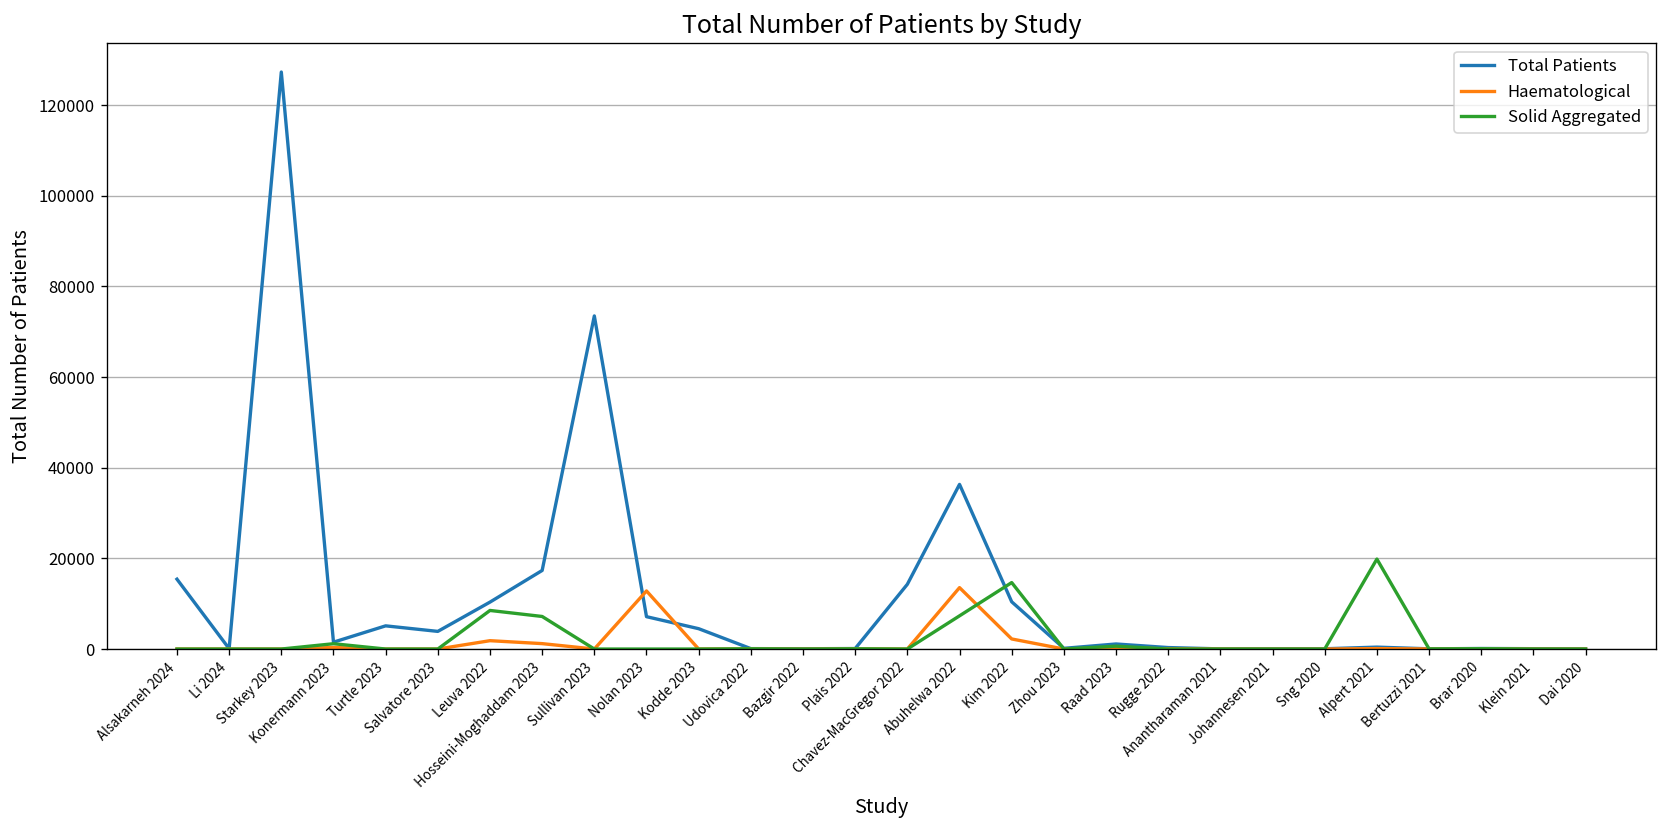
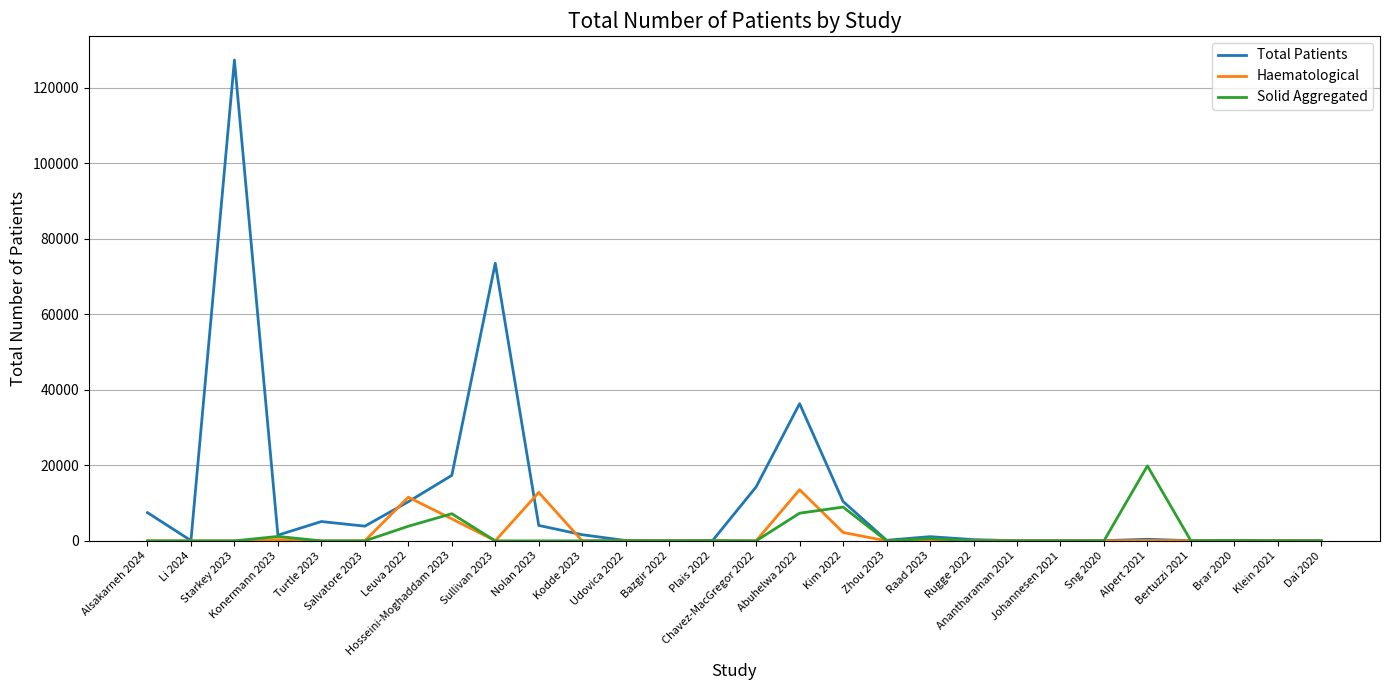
  {
    "Total Patients": {
-     "Alsakarneh 2024": 15000,
+     "Alsakarneh 2024": 7000,
      "Starkey 2023": 127000,
      "Turtle 2023": 5000,
      "Salvatore 2023": 4000,
      "Leuva 2022": 10000,
      "Hosseini-Moghaddam 2023": 17000,
      "Sullivan 2023": 74000,
-     "Nolan 2023": 7000,
-     "Kodde 2023": 4000,
+     "Nolan 2023": 4000,
+     "Kodde 2023": 2000,
      "Chavez-MacGregor 2022": 14000,
      "Abuhelwa 2022": 36000,
      "Kim 2022": 10000
    },
    "Haematological": {
      "Konermann 2023": 0,
-     "Leuva 2022": 2000,
-     "Hosseini-Moghaddam 2023": 1000,
+     "Leuva 2022": 12000,
+     "Hosseini-Moghaddam 2023": 6000,
      "Nolan 2023": 13000,
      "Abuhelwa 2022": 14000,
      "Kim 2022": 2000
    },
    "Solid Aggregated": {
-     "Leuva 2022": 9000,
+     "Leuva 2022": 4000,
      "Hosseini-Moghaddam 2023": 7000,
      "Nolan 2023": 0,
      "Abuhelwa 2022": 7000,
-     "Kim 2022": 15000,
+     "Kim 2022": 9000,
      "Alpert 2021": 20000
    }
  }
